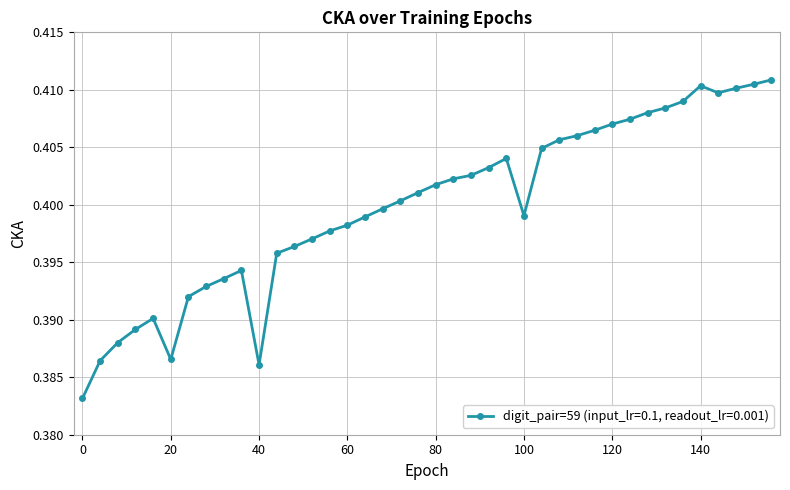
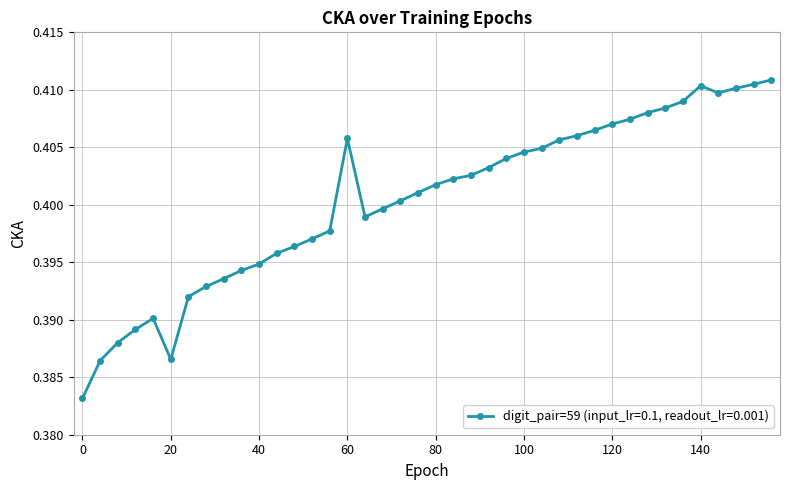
  {
    "0": 0.3832,
    "20": 0.3865,
-   "40": 0.3861,
-   "60": 0.3982,
+   "40": 0.3948,
+   "60": 0.4058,
    "80": 0.4017,
-   "100": 0.3991,
+   "100": 0.4046,
    "120": 0.4070,
    "140": 0.4104
  }
